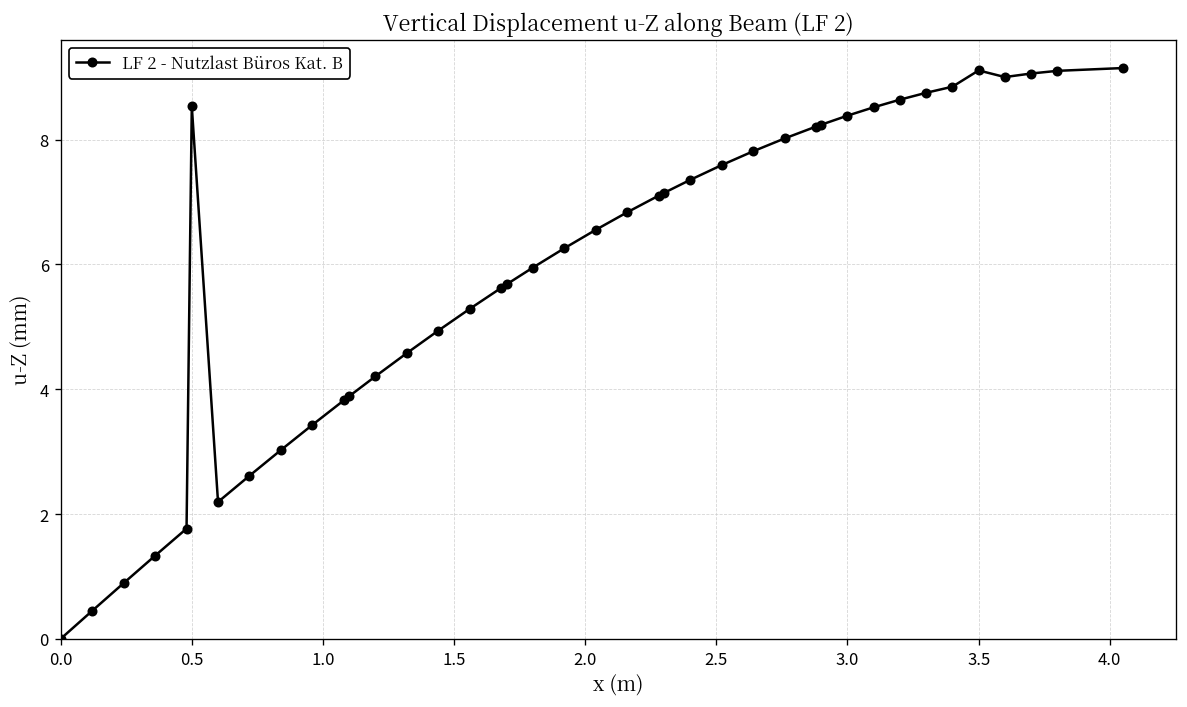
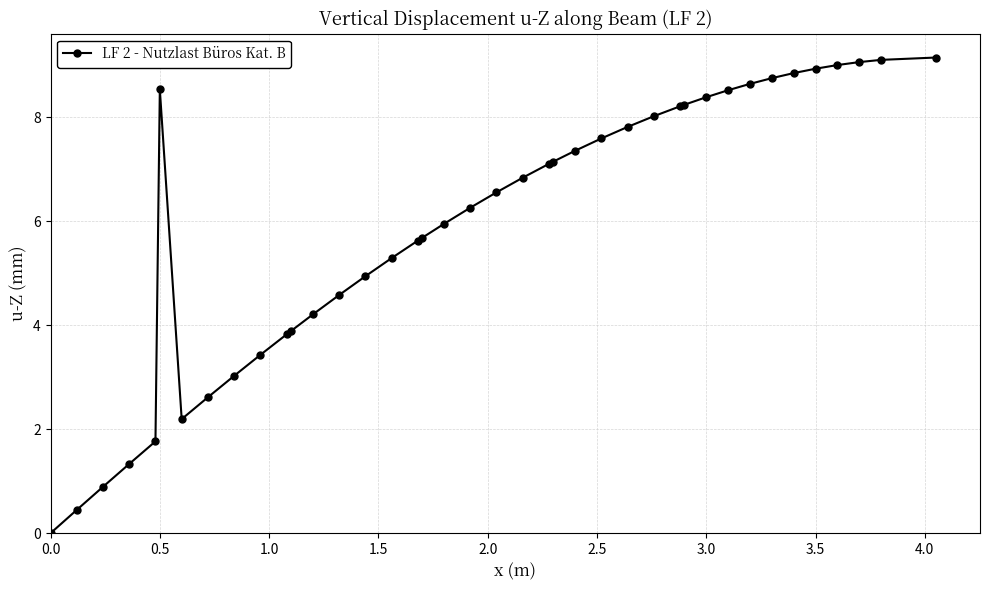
  {
    "0.0": 0.0,
    "0.5": 8.5,
    "3.0": 8.4,
-   "3.5": 9.1
+   "3.5": 8.9
  }
